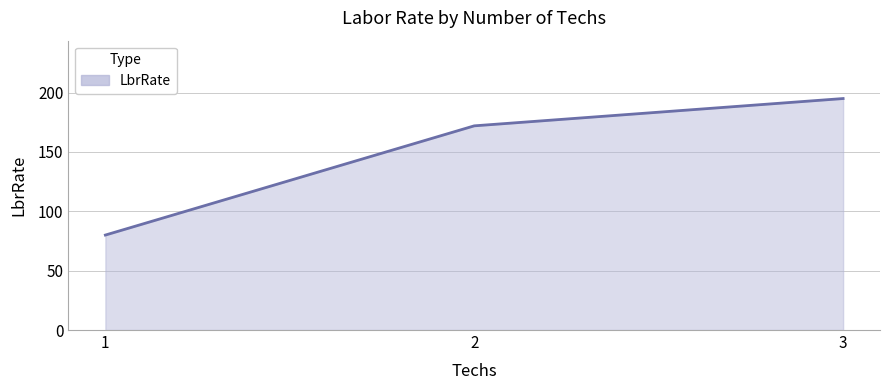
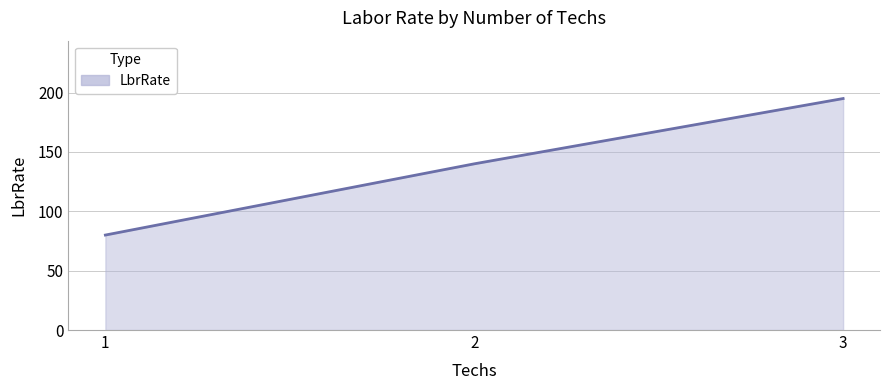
  {
    "1": 80,
-   "2": 172,
+   "2": 140,
    "3": 195
  }
